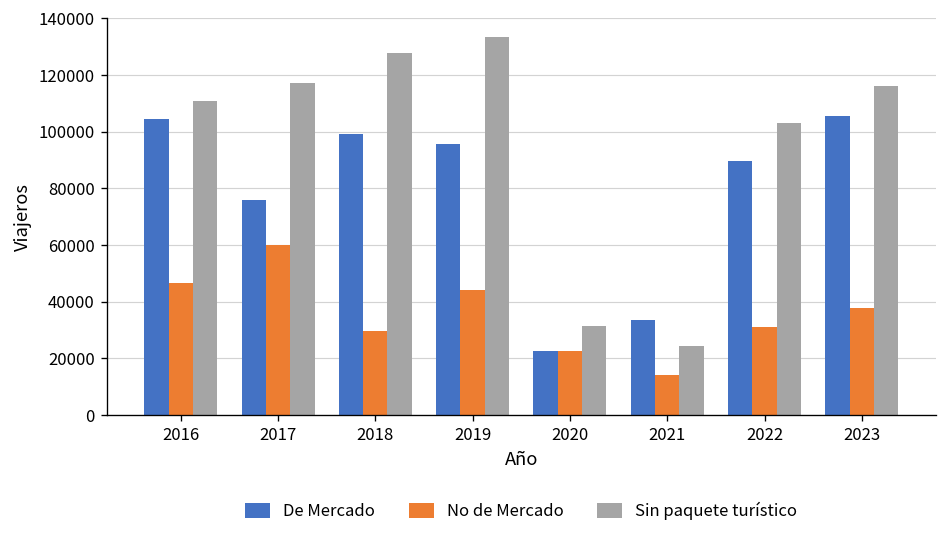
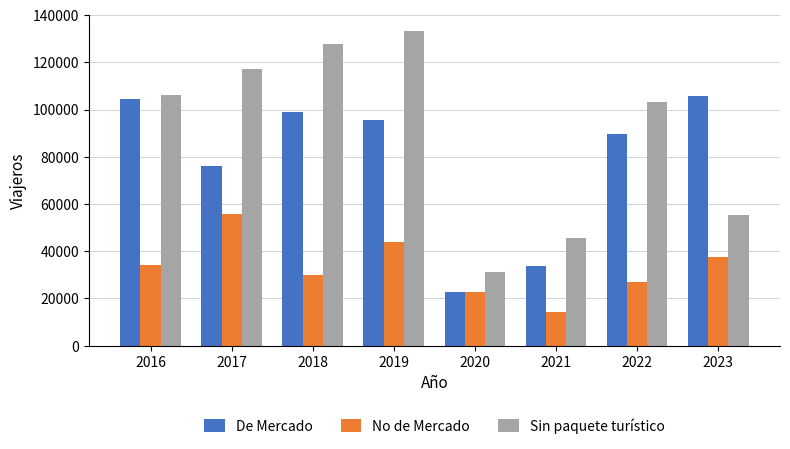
  {
    "De Mercado": {
      "2016": 104000,
      "2017": 76000,
      "2018": 99000,
      "2019": 96000,
      "2020": 23000,
      "2021": 34000,
      "2022": 90000,
      "2023": 106000
    },
    "No de Mercado": {
-     "2016": 46000,
-     "2017": 60000,
+     "2016": 34000,
+     "2017": 56000,
      "2018": 30000,
      "2019": 44000,
      "2020": 23000,
      "2021": 14000,
-     "2022": 31000,
+     "2022": 27000,
      "2023": 38000
    },
    "Sin paquete turístico": {
-     "2016": 111000,
+     "2016": 106000,
      "2017": 117000,
      "2018": 128000,
      "2019": 133000,
      "2020": 31000,
-     "2021": 24000,
+     "2021": 46000,
      "2022": 103000,
-     "2023": 116000
+     "2023": 55000
    }
  }
